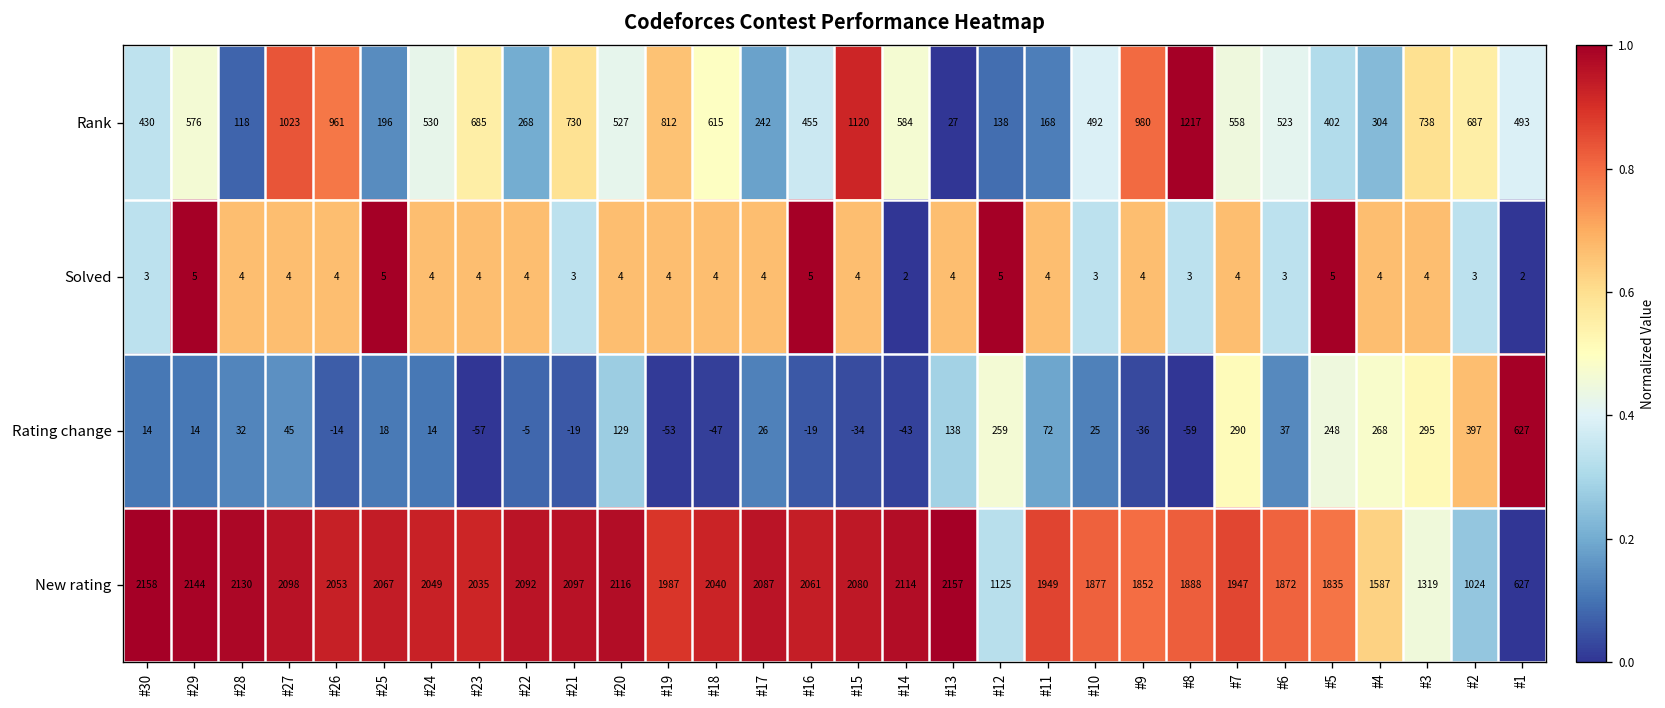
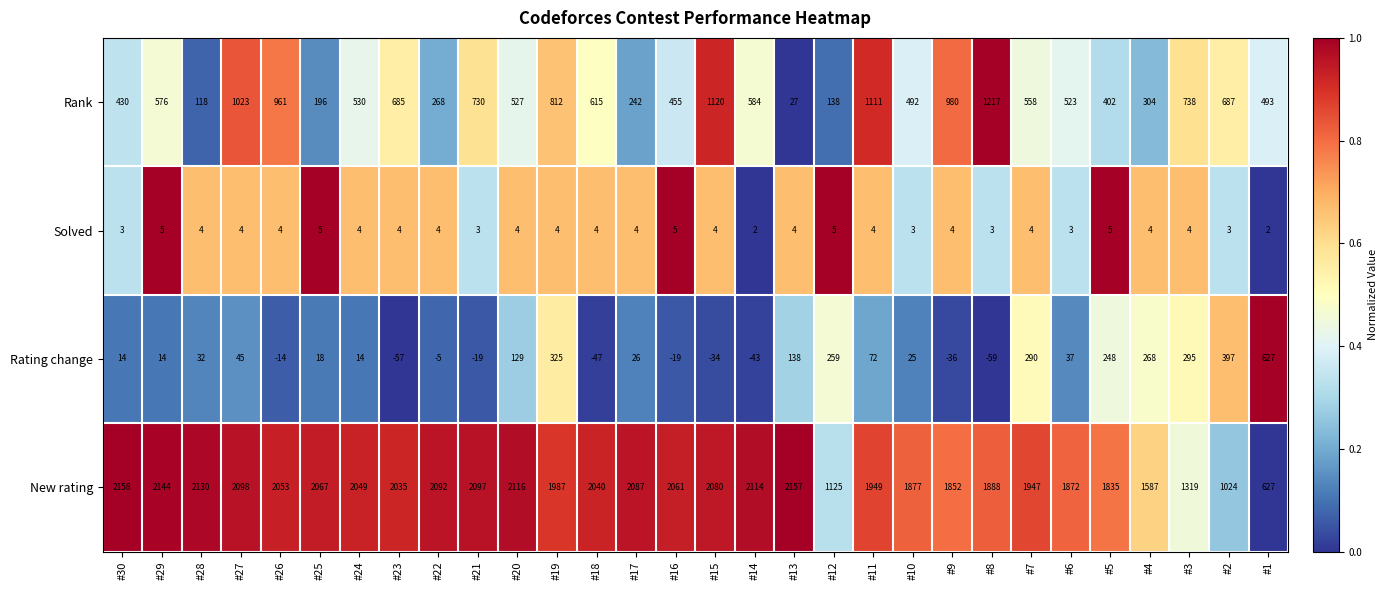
  {
    "Rank": {
      "#30": 430,
      "#29": 576,
      "#28": 118,
      "#27": 1023,
      "#26": 961,
      "#25": 196,
      "#24": 530,
      "#23": 685,
      "#22": 268,
      "#21": 730,
      "#20": 527,
      "#19": 812,
      "#18": 615,
      "#17": 242,
      "#16": 455,
      "#15": 1120,
      "#14": 584,
      "#13": 27,
      "#12": 138,
-     "#11": 168,
+     "#11": 1111,
      "#10": 492,
      "#9": 980,
      "#8": 1217,
      "#7": 558,
      "#6": 523,
      "#5": 402,
      "#4": 304,
      "#3": 738,
      "#2": 687,
      "#1": 493
    },
    "Solved": {
      "#30": 3,
      "#29": 5,
      "#28": 4,
      "#27": 4,
      "#26": 4,
      "#25": 5,
      "#24": 4,
      "#23": 4,
      "#22": 4,
      "#21": 3,
      "#20": 4,
      "#19": 4,
      "#18": 4,
      "#17": 4,
      "#16": 5,
      "#15": 4,
      "#14": 2,
      "#13": 4,
      "#12": 5,
      "#11": 4,
      "#10": 3,
      "#9": 4,
      "#8": 3,
      "#7": 4,
      "#6": 3,
      "#5": 5,
      "#4": 4,
      "#3": 4,
      "#2": 3,
      "#1": 2
    },
    "Rating change": {
      "#30": 14,
      "#29": 14,
      "#28": 32,
      "#27": 45,
      "#26": -14,
      "#25": 18,
      "#24": 14,
      "#23": -57,
      "#22": -5,
      "#21": -19,
      "#20": 129,
-     "#19": -53,
+     "#19": 325,
      "#18": -47,
      "#17": 26,
      "#16": -19,
      "#15": -34,
      "#14": -43,
      "#13": 138,
      "#12": 259,
      "#11": 72,
      "#10": 25,
      "#9": -36,
      "#8": -59,
      "#7": 290,
      "#6": 37,
      "#5": 248,
      "#4": 268,
      "#3": 295,
      "#2": 397,
      "#1": 627
    },
    "New rating": {
      "#30": 2158,
      "#29": 2144,
      "#28": 2130,
      "#27": 2098,
      "#26": 2053,
      "#25": 2067,
      "#24": 2049,
      "#23": 2035,
      "#22": 2092,
      "#21": 2097,
      "#20": 2116,
      "#19": 1987,
      "#18": 2040,
      "#17": 2087,
      "#16": 2061,
      "#15": 2080,
      "#14": 2114,
      "#13": 2157,
      "#12": 1125,
      "#11": 1949,
      "#10": 1877,
      "#9": 1852,
      "#8": 1888,
      "#7": 1947,
      "#6": 1872,
      "#5": 1835,
      "#4": 1587,
      "#3": 1319,
      "#2": 1024,
      "#1": 627
    }
  }
